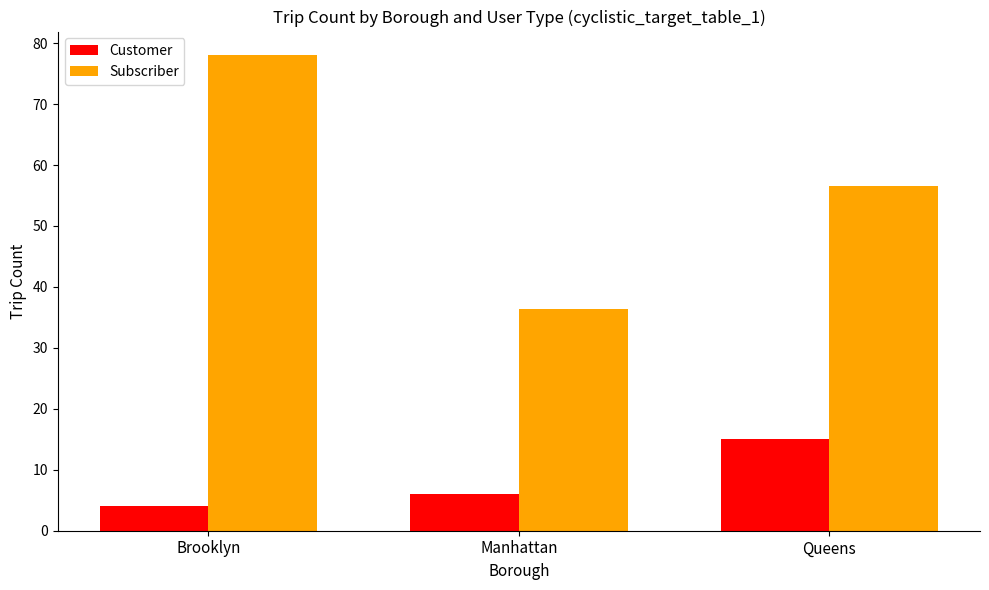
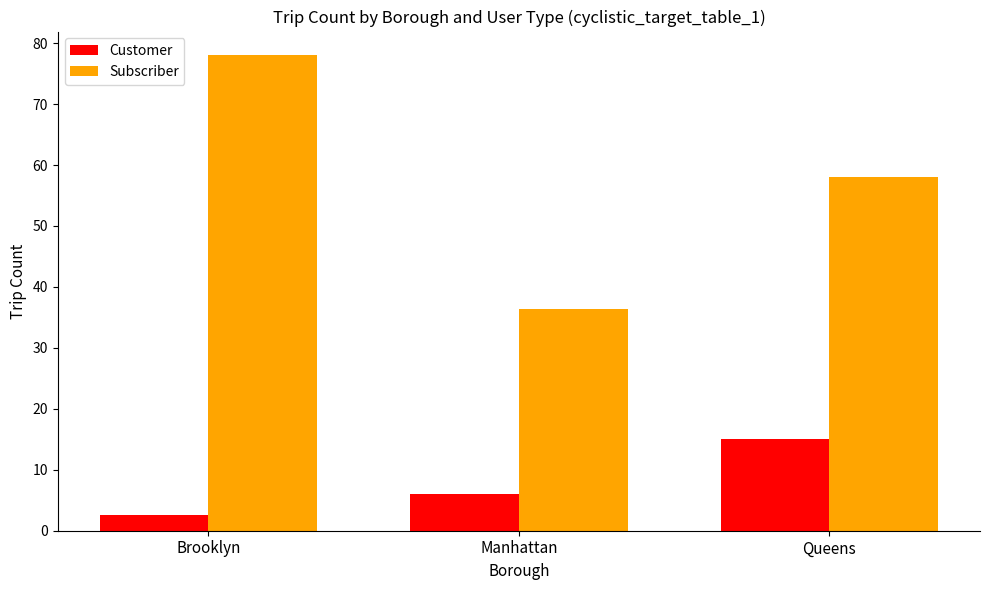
  {
    "Customer": {
-     "Brooklyn": 4,
+     "Brooklyn": 3,
      "Manhattan": 6,
      "Queens": 15
    },
    "Subscriber": {
      "Brooklyn": 78,
      "Manhattan": 36,
-     "Queens": 57
+     "Queens": 58
    }
  }
